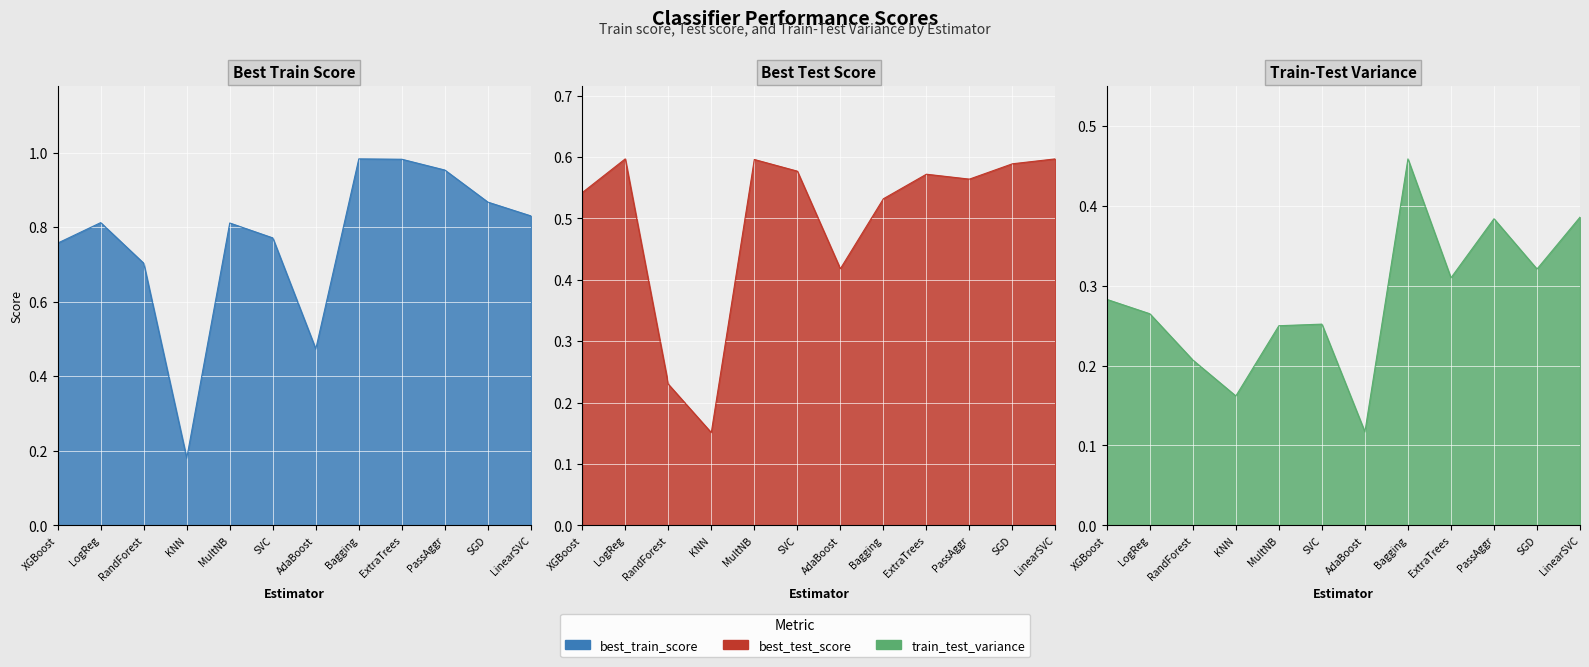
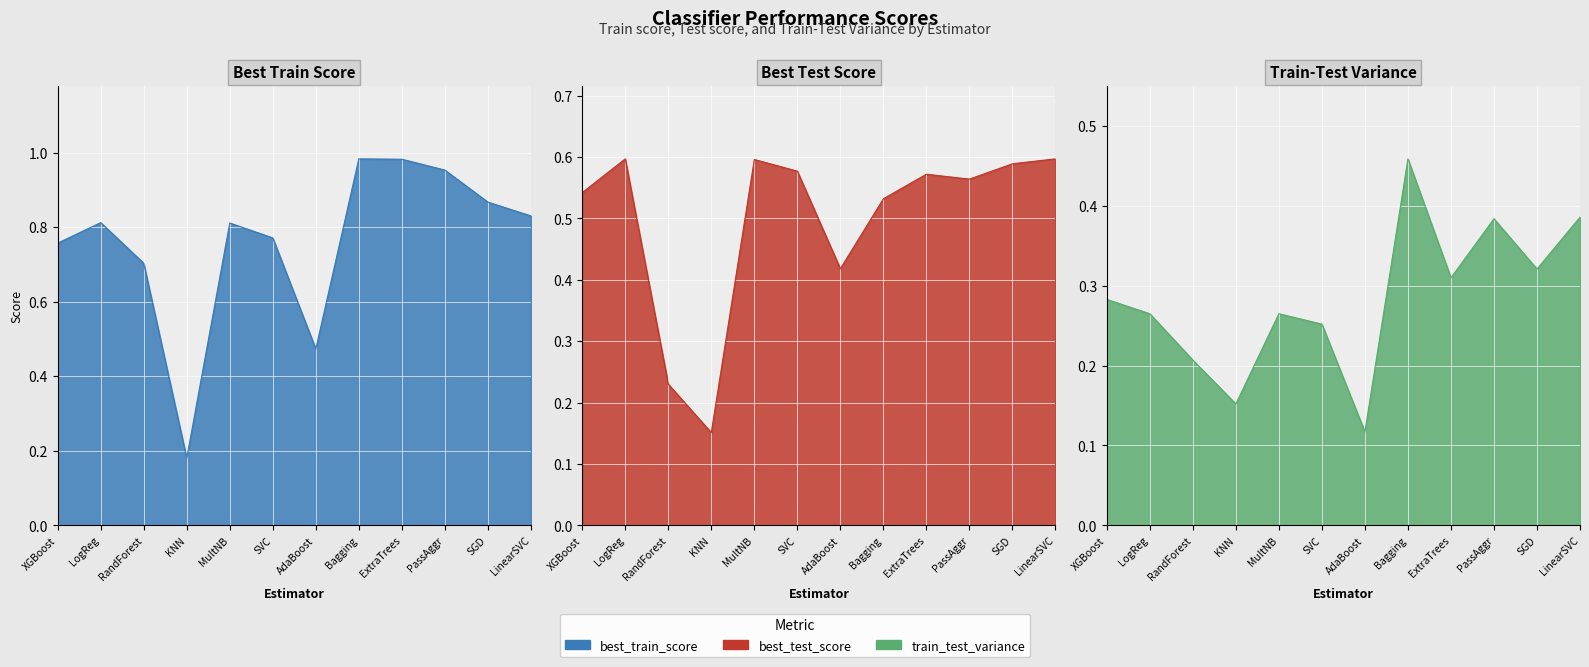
  {
    "Best Train Score": {
      "XGBoost": 0.76,
      "LogReg": 0.81,
      "RandForest": 0.70,
      "KNN": 0.18,
      "MultNB": 0.81,
      "SVC": 0.77,
      "AdaBoost": 0.47,
      "Bagging": 0.98,
      "ExtraTrees": 0.98,
      "PassAggr": 0.95,
      "SGD": 0.87,
      "LinearSVC": 0.83
    },
    "Best Test Score": {
      "XGBoost": 0.54,
      "LogReg": 0.60,
      "RandForest": 0.23,
      "KNN": 0.15,
      "MultNB": 0.60,
      "SVC": 0.58,
      "AdaBoost": 0.42,
      "Bagging": 0.53,
      "ExtraTrees": 0.57,
      "PassAggr": 0.56,
      "SGD": 0.59,
      "LinearSVC": 0.60
    },
    "Train-Test Variance": {
      "XGBoost": 0.28,
      "LogReg": 0.27,
      "RandForest": 0.21,
-     "KNN": 0.16,
-     "MultNB": 0.25,
+     "KNN": 0.15,
+     "MultNB": 0.27,
      "SVC": 0.25,
      "AdaBoost": 0.12,
      "Bagging": 0.46,
      "ExtraTrees": 0.31,
      "PassAggr": 0.38,
      "SGD": 0.32,
      "LinearSVC": 0.39
    }
  }
